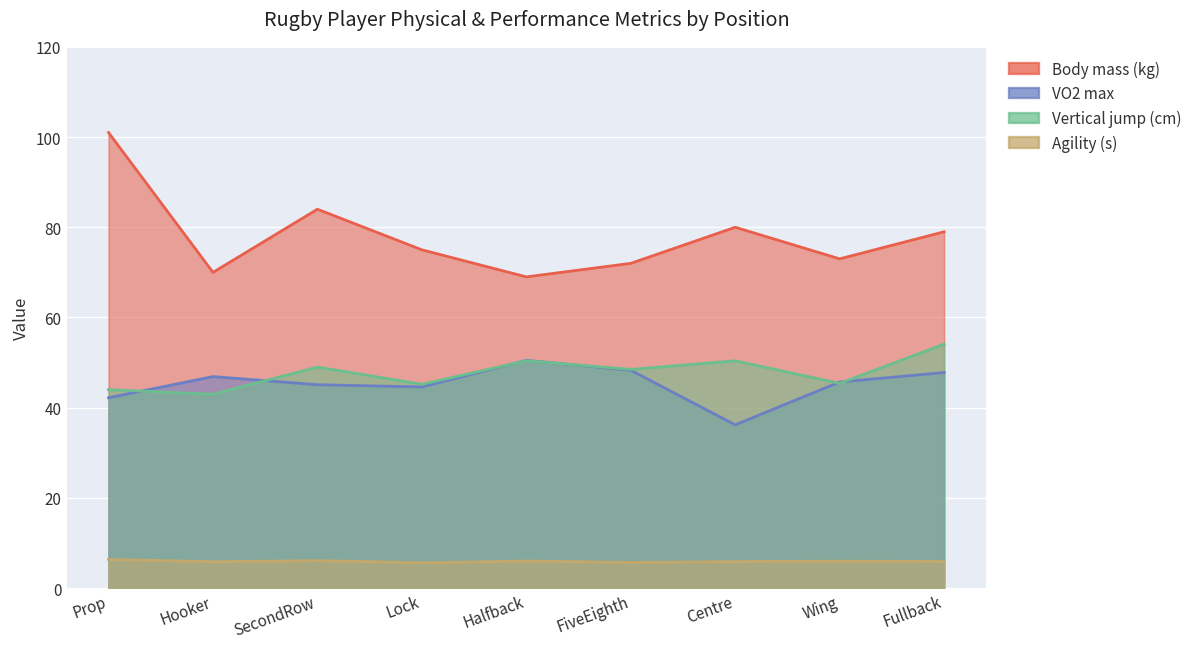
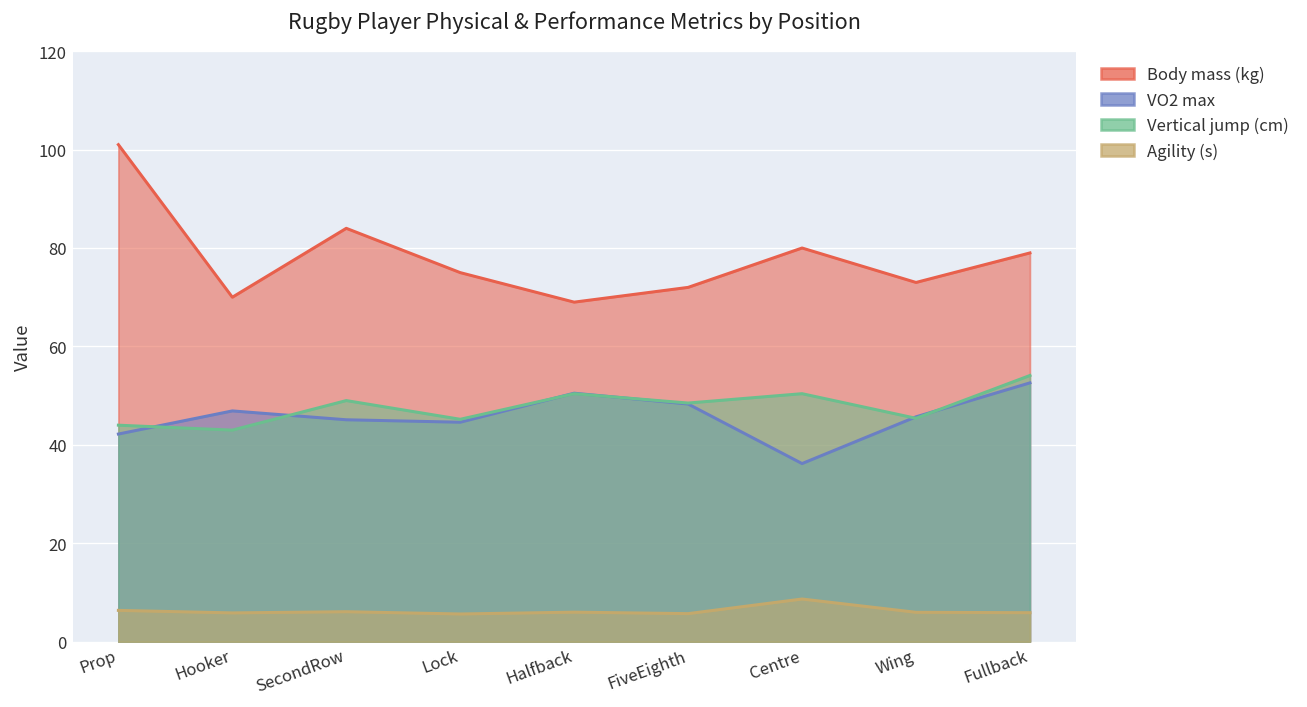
  {
    "Body mass (kg)": {
      "Prop": 101,
      "Hooker": 70,
      "SecondRow": 84,
      "Lock": 75,
      "Halfback": 69,
      "FiveEighth": 72,
      "Centre": 80,
      "Wing": 73,
      "Fullback": 79
    },
    "VO2 max": {
      "Prop": 42,
      "Hooker": 47,
      "SecondRow": 45,
      "Centre": 36,
-     "Fullback": 48
+     "Fullback": 53
    },
    "Vertical jump (cm)": {
      "Prop": 44,
      "Hooker": 43,
      "SecondRow": 49,
      "Centre": 50,
      "Fullback": 54
    },
    "Agility (s)": {
      "Prop": 6,
      "Hooker": 6,
      "SecondRow": 6,
      "Lock": 6,
      "Halfback": 6,
      "FiveEighth": 6,
-     "Centre": 6,
+     "Centre": 9,
      "Wing": 6,
      "Fullback": 6
    }
  }
